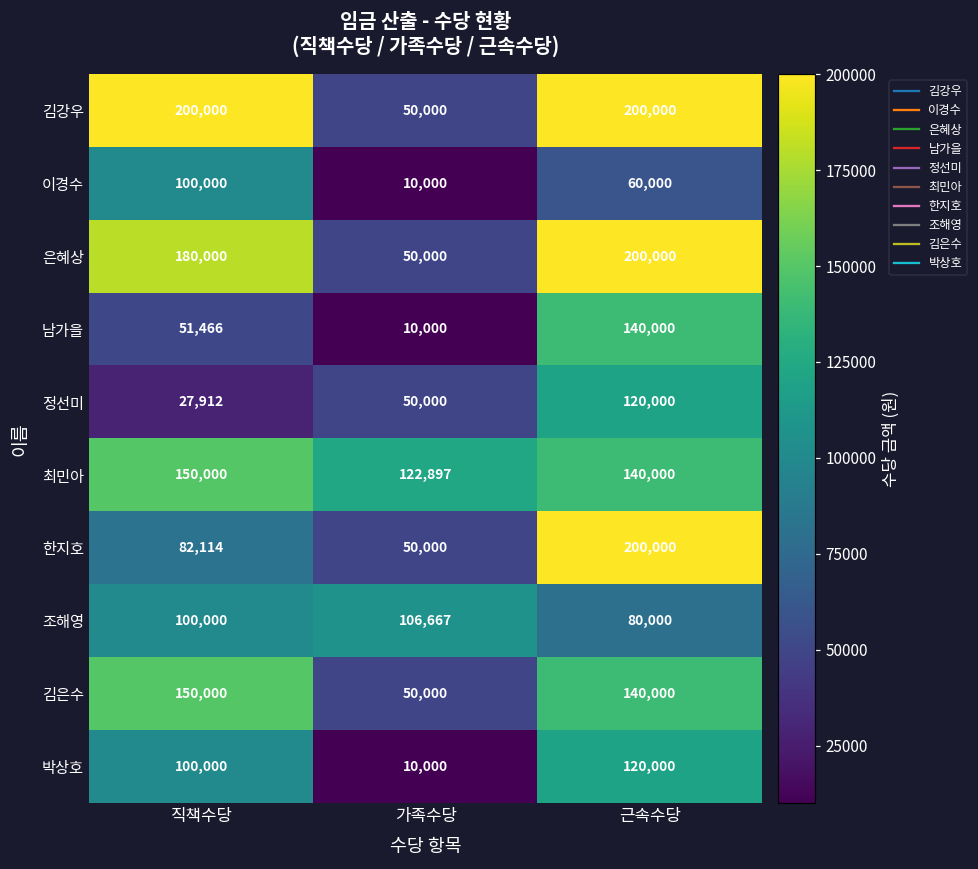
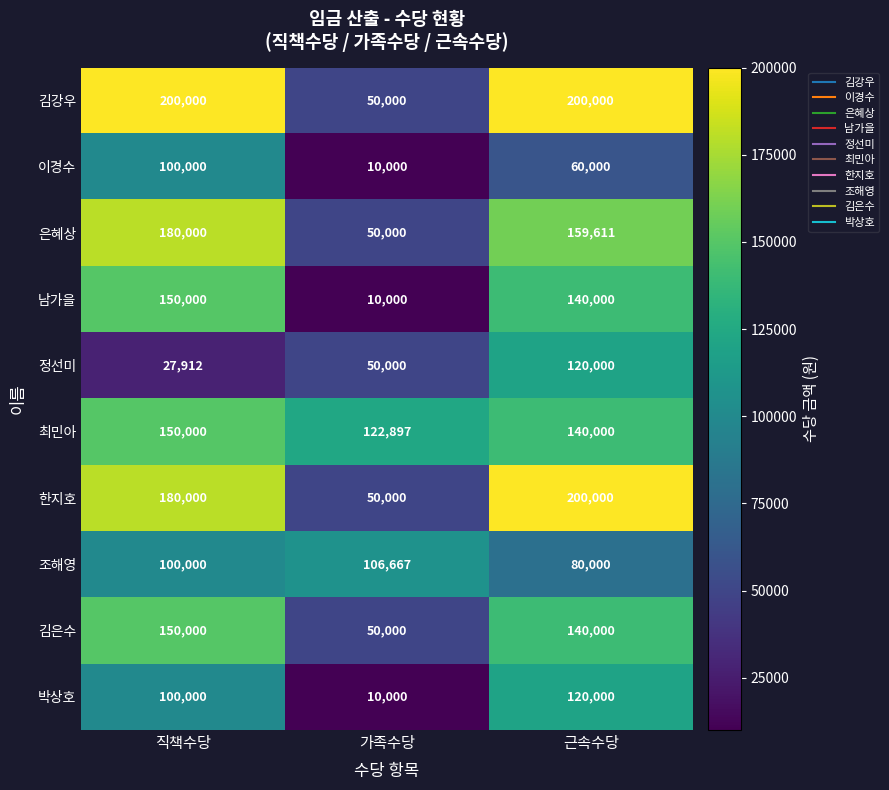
  {
    "김강우": {
      "직책수당": "200,000",
      "가족수당": "50,000",
      "근속수당": "200,000"
    },
    "이경수": {
      "직책수당": "100,000",
      "가족수당": "10,000",
      "근속수당": "60,000"
    },
    "은혜상": {
      "직책수당": "180,000",
      "가족수당": "50,000",
-     "근속수당": "200,000"
+     "근속수당": "159,611"
    },
    "남가을": {
-     "직책수당": "51,466",
+     "직책수당": "150,000",
      "가족수당": "10,000",
      "근속수당": "140,000"
    },
    "정선미": {
      "직책수당": "27,912",
      "가족수당": "50,000",
      "근속수당": "120,000"
    },
    "최민아": {
      "직책수당": "150,000",
      "가족수당": "122,897",
      "근속수당": "140,000"
    },
    "한지호": {
-     "직책수당": "82,114",
+     "직책수당": "180,000",
      "가족수당": "50,000",
      "근속수당": "200,000"
    },
    "조해영": {
      "직책수당": "100,000",
      "가족수당": "106,667",
      "근속수당": "80,000"
    },
    "김은수": {
      "직책수당": "150,000",
      "가족수당": "50,000",
      "근속수당": "140,000"
    },
    "박상호": {
      "직책수당": "100,000",
      "가족수당": "10,000",
      "근속수당": "120,000"
    }
  }
